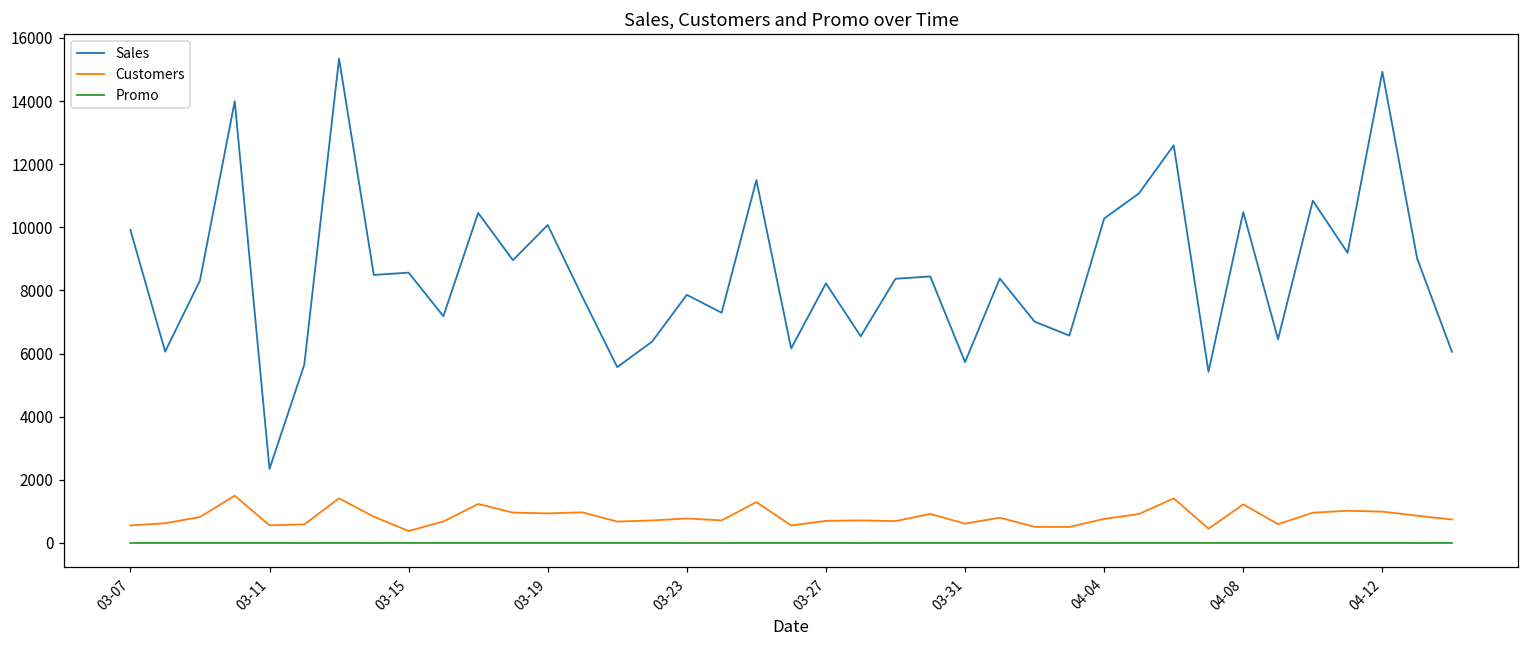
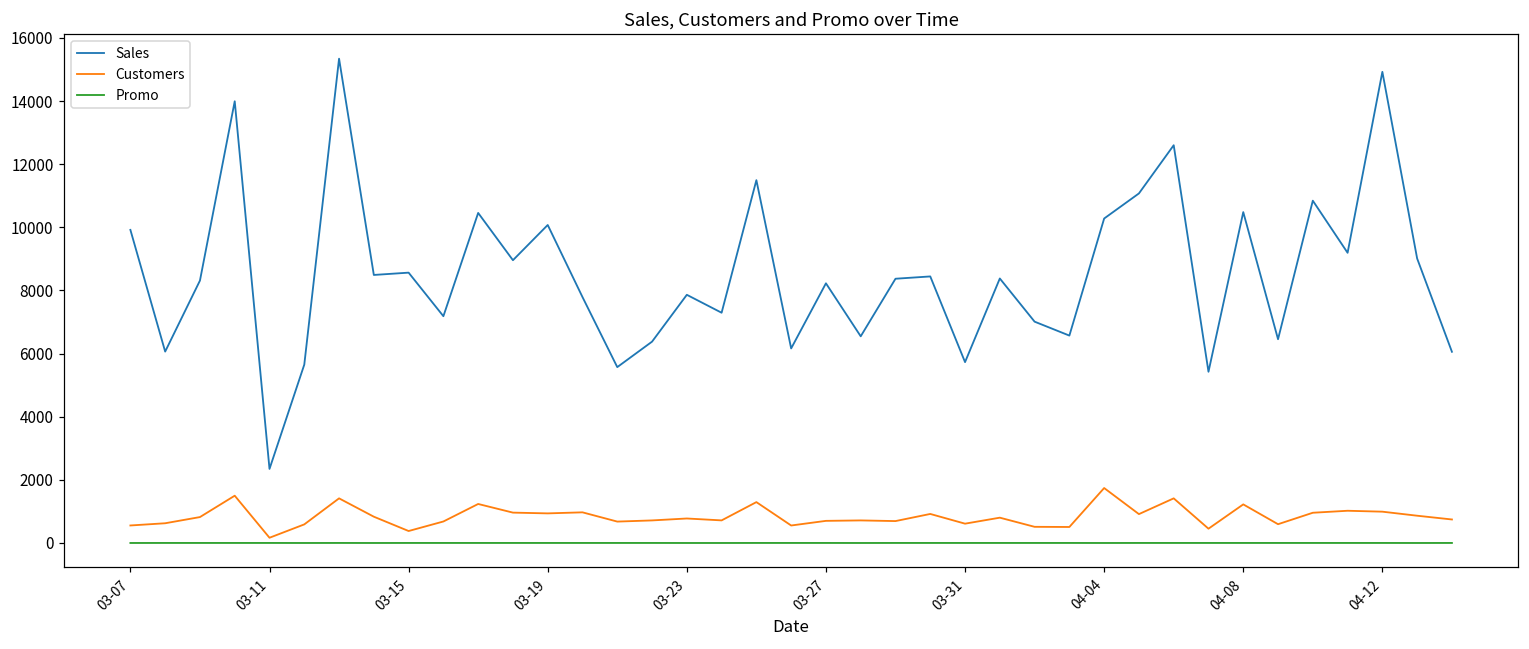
  {
    "Sales": {
      "03-07": 9900,
      "03-11": 2300,
      "03-15": 8600,
      "03-19": 10100,
      "03-23": 7900,
      "03-27": 8200,
      "03-31": 5700,
      "04-04": 10300,
      "04-08": 10500,
      "04-12": 14900
    },
    "Customers": {
      "03-07": 600,
-     "03-11": 600,
+     "03-11": 200,
      "03-15": 400,
      "03-19": 900,
      "03-23": 800,
      "03-27": 700,
      "03-31": 600,
-     "04-04": 800,
+     "04-04": 1700,
      "04-08": 1200,
      "04-12": 1000
    },
    "Promo": {
      "03-07": 0,
      "03-11": 0,
      "03-15": 0,
      "03-19": 0,
      "03-23": 0,
      "03-27": 0,
      "03-31": 0,
      "04-04": 0,
      "04-08": 0,
      "04-12": 0
    }
  }
